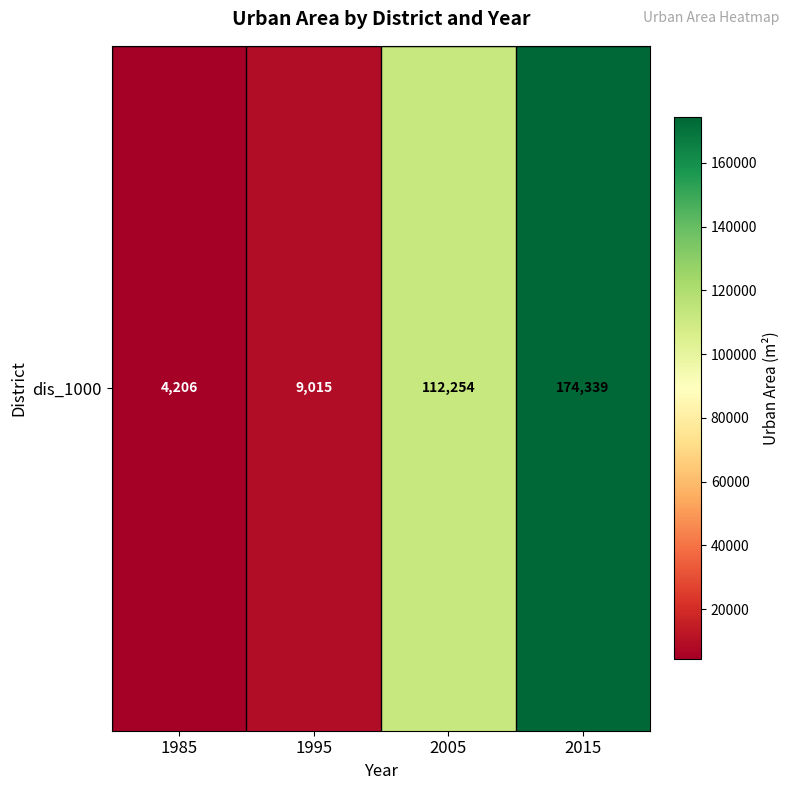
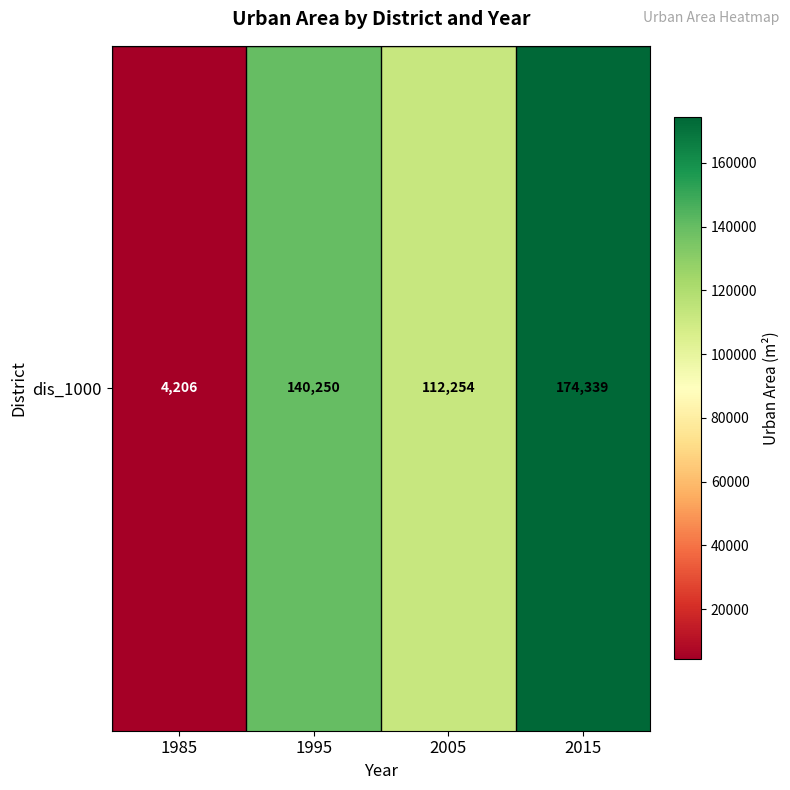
  {
    "dis_1000": {
      "1985": "4,206",
-     "1995": "9,015",
+     "1995": "140,250",
      "2005": "112,254",
      "2015": "174,339"
    }
  }
